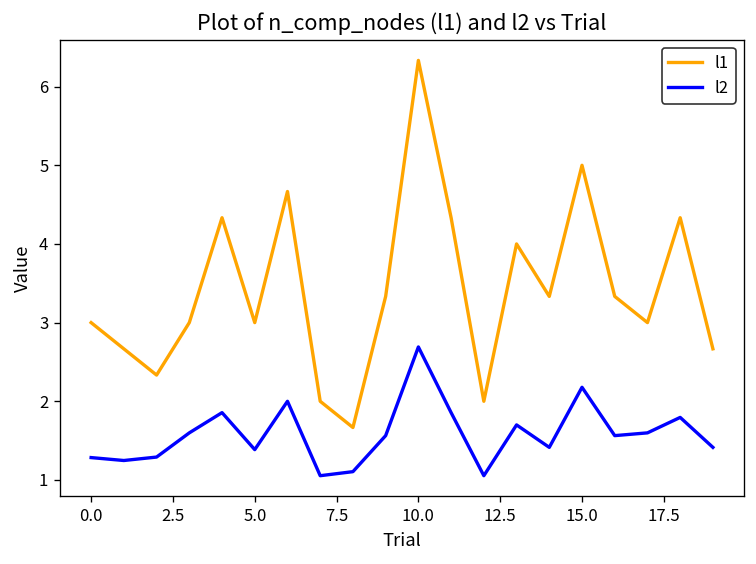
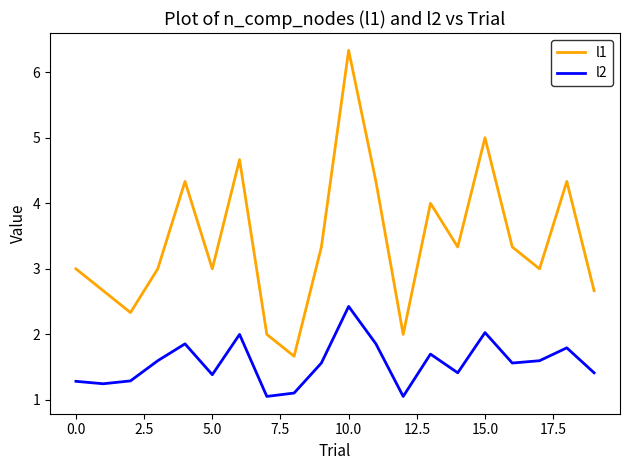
  {
    "l1": {
      "0.0": 3.0,
      "5.0": 3.0,
      "10.0": 6.3,
      "15.0": 5.0
    },
    "l2": {
      "0.0": 1.3,
      "5.0": 1.4,
-     "10.0": 2.7,
-     "15.0": 2.2
+     "10.0": 2.4,
+     "15.0": 2.0
    }
  }
